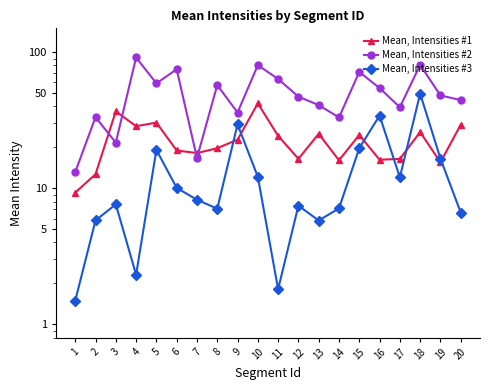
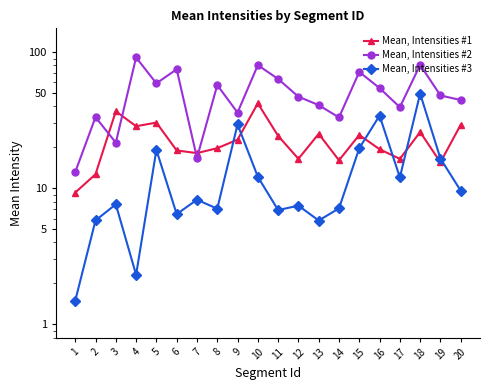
  {
    "Mean, Intensities #1": {
      "1": 9,
      "2": 13,
      "3": 37,
      "4": 29,
      "5": 30,
      "6": 19,
      "7": 18,
      "8": 20,
      "9": 23,
      "10": 42,
      "11": 24,
      "12": 16,
      "13": 25,
      "14": 16,
      "15": 25,
-     "16": 16,
+     "16": 19,
      "17": 16,
      "18": 26,
      "19": 16,
      "20": 29
    },
    "Mean, Intensities #2": {
      "1": 13,
      "2": 33,
      "3": 22,
      "4": 90,
      "5": 59,
      "6": 80,
      "7": 17,
      "8": 57,
      "9": 36,
      "10": 80,
      "11": 60,
      "12": 47,
      "13": 41,
      "14": 33,
      "15": 70,
      "16": 55,
      "17": 39,
      "18": 80,
      "19": 48,
      "20": 45
    },
    "Mean, Intensities #3": {
      "1": 1.5,
      "2": 5.8,
      "3": 8,
      "4": 2.3,
      "5": 19,
-     "6": 10,
+     "6": 6,
      "7": 8,
      "8": 7,
      "9": 30,
      "10": 12,
-     "11": 1.8,
+     "11": 7,
      "12": 7,
      "13": 5.8,
      "14": 7,
      "15": 20,
      "16": 34,
      "17": 12,
      "18": 50,
      "19": 17,
-     "20": 7
+     "20": 10
    }
  }
